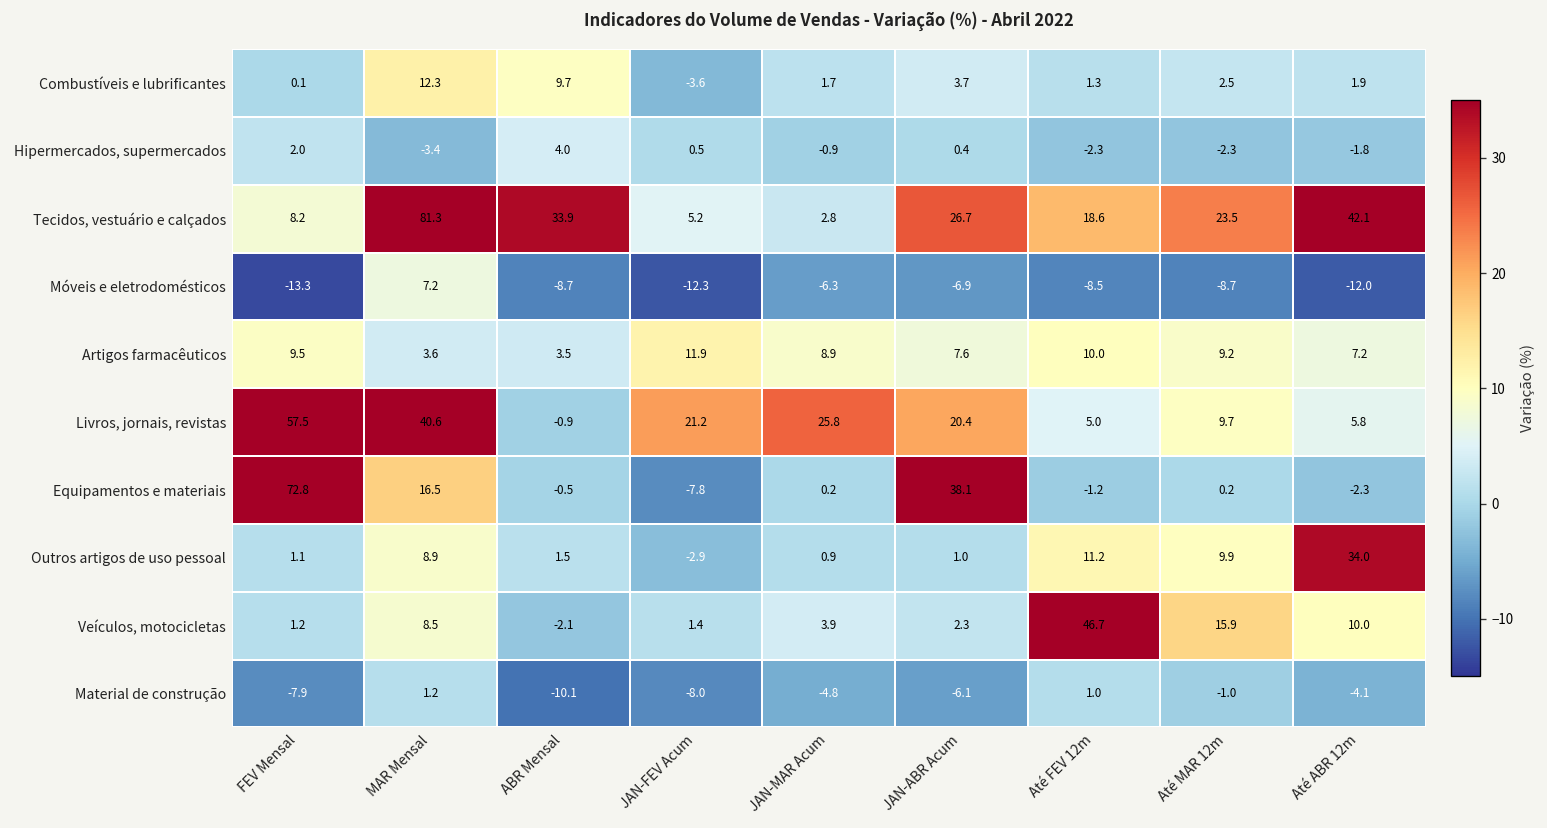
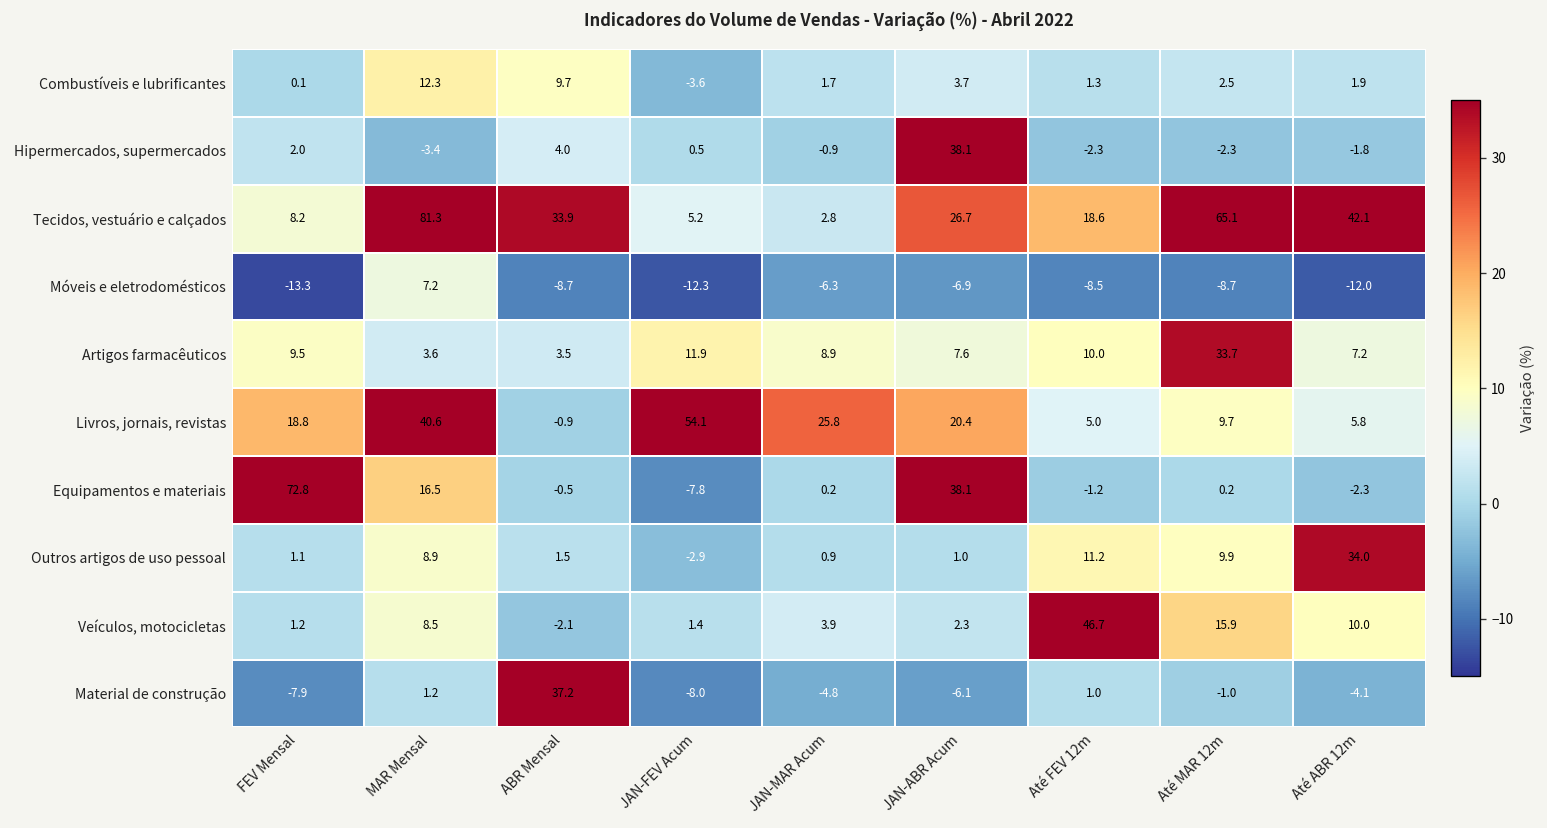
  {
    "Combustíveis e lubrificantes": {
      "FEV Mensal": 0.1,
      "MAR Mensal": 12.3,
      "ABR Mensal": 9.7,
      "JAN-FEV Acum": -3.6,
      "JAN-MAR Acum": 1.7,
      "JAN-ABR Acum": 3.7,
      "Até FEV 12m": 1.3,
      "Até MAR 12m": 2.5,
      "Até ABR 12m": 1.9
    },
    "Hipermercados, supermercados": {
      "FEV Mensal": 2.0,
      "MAR Mensal": -3.4,
      "ABR Mensal": 4.0,
      "JAN-FEV Acum": 0.5,
      "JAN-MAR Acum": -0.9,
-     "JAN-ABR Acum": 0.4,
+     "JAN-ABR Acum": 38.1,
      "Até FEV 12m": -2.3,
      "Até MAR 12m": -2.3,
      "Até ABR 12m": -1.8
    },
    "Tecidos, vestuário e calçados": {
      "FEV Mensal": 8.2,
      "MAR Mensal": 81.3,
      "ABR Mensal": 33.9,
      "JAN-FEV Acum": 5.2,
      "JAN-MAR Acum": 2.8,
      "JAN-ABR Acum": 26.7,
      "Até FEV 12m": 18.6,
-     "Até MAR 12m": 23.5,
+     "Até MAR 12m": 65.1,
      "Até ABR 12m": 42.1
    },
    "Móveis e eletrodomésticos": {
      "FEV Mensal": -13.3,
      "MAR Mensal": 7.2,
      "ABR Mensal": -8.7,
      "JAN-FEV Acum": -12.3,
      "JAN-MAR Acum": -6.3,
      "JAN-ABR Acum": -6.9,
      "Até FEV 12m": -8.5,
      "Até MAR 12m": -8.7,
      "Até ABR 12m": -12.0
    },
    "Artigos farmacêuticos": {
      "FEV Mensal": 9.5,
      "MAR Mensal": 3.6,
      "ABR Mensal": 3.5,
      "JAN-FEV Acum": 11.9,
      "JAN-MAR Acum": 8.9,
      "JAN-ABR Acum": 7.6,
      "Até FEV 12m": 10.0,
-     "Até MAR 12m": 9.2,
+     "Até MAR 12m": 33.7,
      "Até ABR 12m": 7.2
    },
    "Livros, jornais, revistas": {
-     "FEV Mensal": 57.5,
+     "FEV Mensal": 18.8,
      "MAR Mensal": 40.6,
      "ABR Mensal": -0.9,
-     "JAN-FEV Acum": 21.2,
+     "JAN-FEV Acum": 54.1,
      "JAN-MAR Acum": 25.8,
      "JAN-ABR Acum": 20.4,
      "Até FEV 12m": 5.0,
      "Até MAR 12m": 9.7,
      "Até ABR 12m": 5.8
    },
    "Equipamentos e materiais": {
      "FEV Mensal": 72.8,
      "MAR Mensal": 16.5,
      "ABR Mensal": -0.5,
      "JAN-FEV Acum": -7.8,
      "JAN-MAR Acum": 0.2,
      "JAN-ABR Acum": 38.1,
      "Até FEV 12m": -1.2,
      "Até MAR 12m": 0.2,
      "Até ABR 12m": -2.3
    },
    "Outros artigos de uso pessoal": {
      "FEV Mensal": 1.1,
      "MAR Mensal": 8.9,
      "ABR Mensal": 1.5,
      "JAN-FEV Acum": -2.9,
      "JAN-MAR Acum": 0.9,
      "JAN-ABR Acum": 1.0,
      "Até FEV 12m": 11.2,
      "Até MAR 12m": 9.9,
      "Até ABR 12m": 34.0
    },
    "Veículos, motocicletas": {
      "FEV Mensal": 1.2,
      "MAR Mensal": 8.5,
      "ABR Mensal": -2.1,
      "JAN-FEV Acum": 1.4,
      "JAN-MAR Acum": 3.9,
      "JAN-ABR Acum": 2.3,
      "Até FEV 12m": 46.7,
      "Até MAR 12m": 15.9,
      "Até ABR 12m": 10.0
    },
    "Material de construção": {
      "FEV Mensal": -7.9,
      "MAR Mensal": 1.2,
-     "ABR Mensal": -10.1,
+     "ABR Mensal": 37.2,
      "JAN-FEV Acum": -8.0,
      "JAN-MAR Acum": -4.8,
      "JAN-ABR Acum": -6.1,
      "Até FEV 12m": 1.0,
      "Até MAR 12m": -1.0,
      "Até ABR 12m": -4.1
    }
  }
